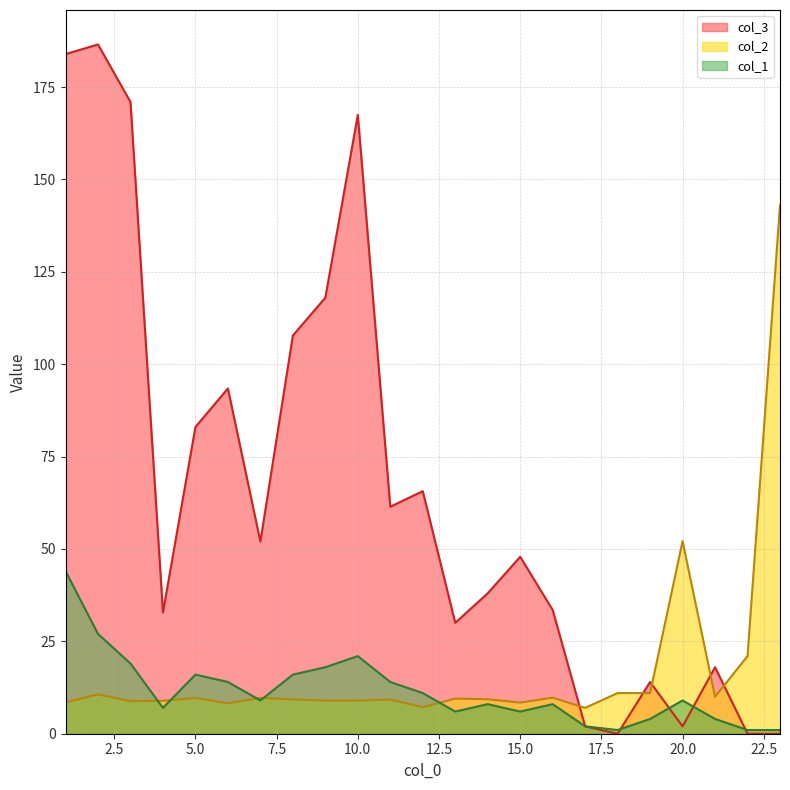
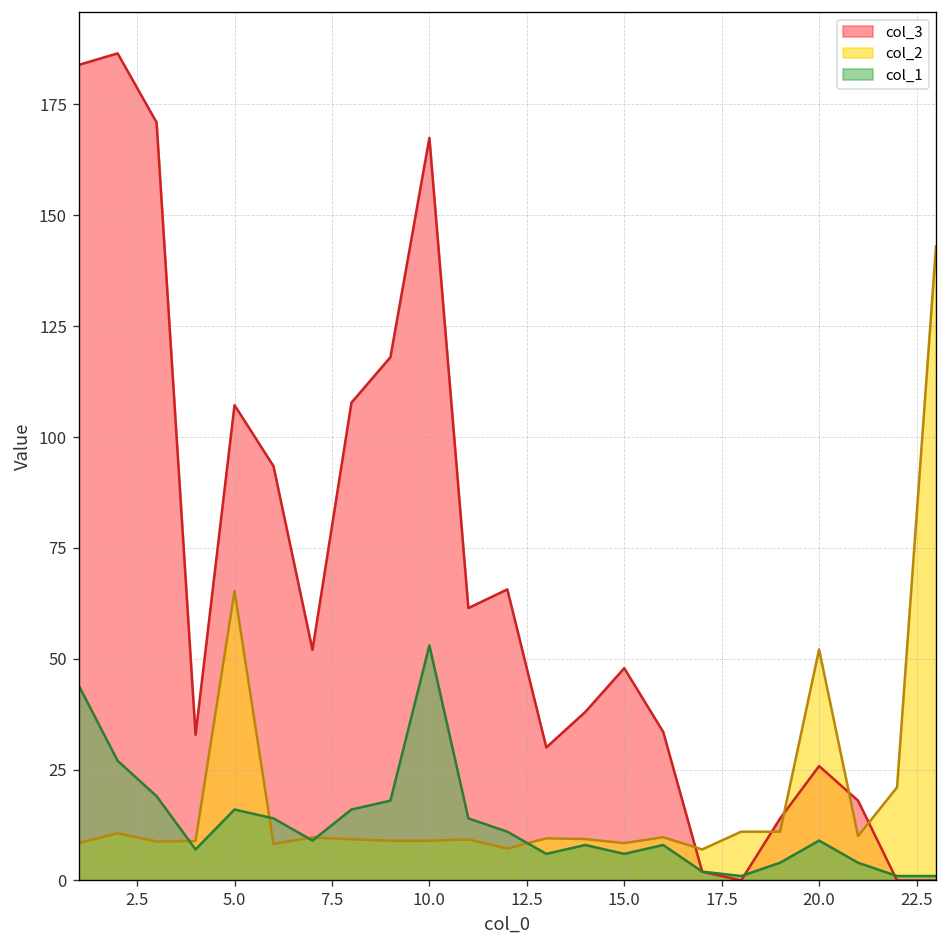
  {
    "col_3": {
-     "5.0": 83,
+     "5.0": 107,
      "10.0": 167,
      "15.0": 48,
-     "20.0": 2
+     "20.0": 26
    },
    "col_2": {
-     "5.0": 10,
+     "5.0": 65,
      "10.0": 9,
      "15.0": 8,
      "20.0": 52
    },
    "col_1": {
      "5.0": 16,
-     "10.0": 21,
+     "10.0": 53,
      "15.0": 6,
      "20.0": 9
    }
  }
